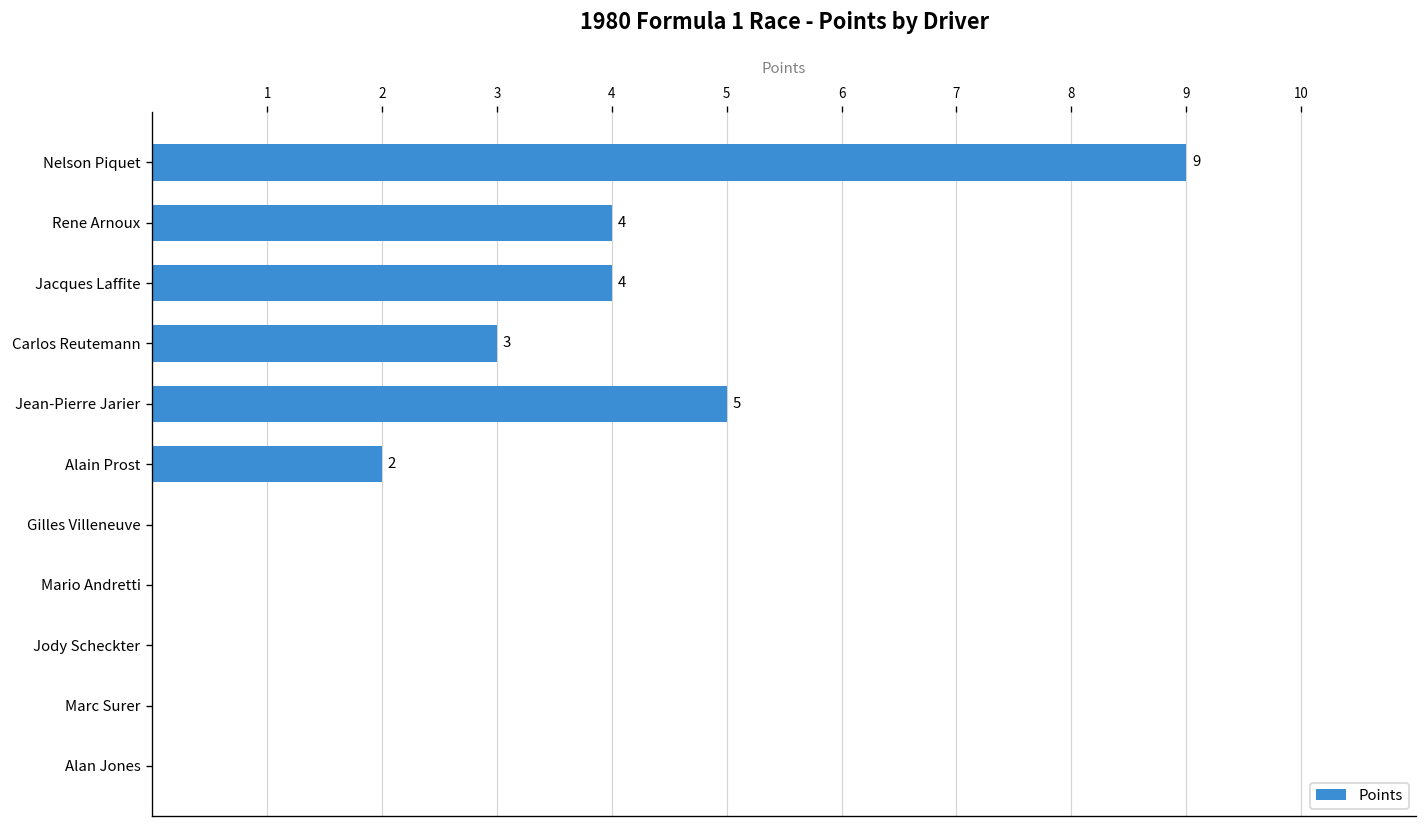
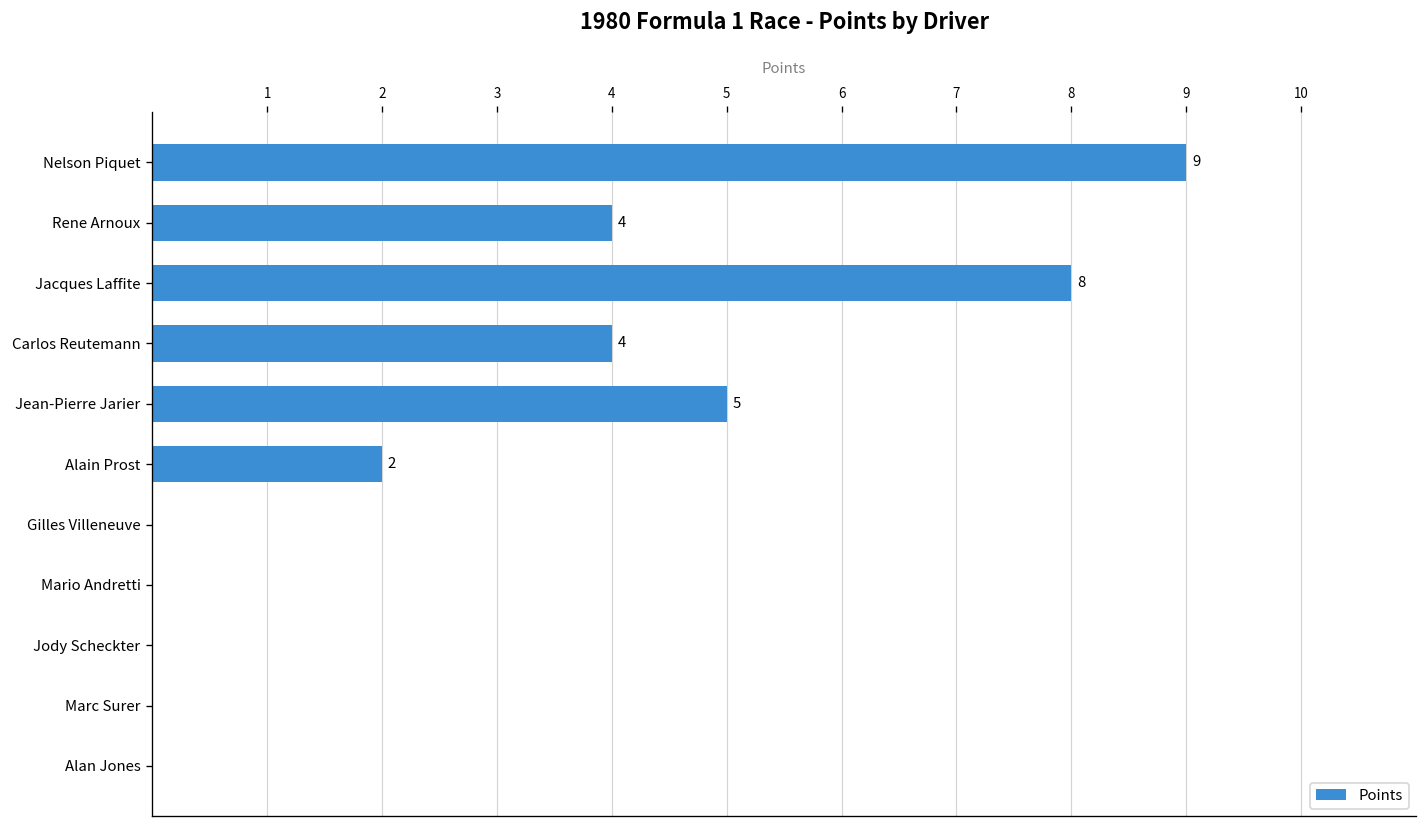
  {
    "Nelson Piquet": 9,
    "Rene Arnoux": 4,
-   "Jacques Laffite": 4,
-   "Carlos Reutemann": 3,
+   "Jacques Laffite": 8,
+   "Carlos Reutemann": 4,
    "Jean-Pierre Jarier": 5,
    "Alain Prost": 2
  }
